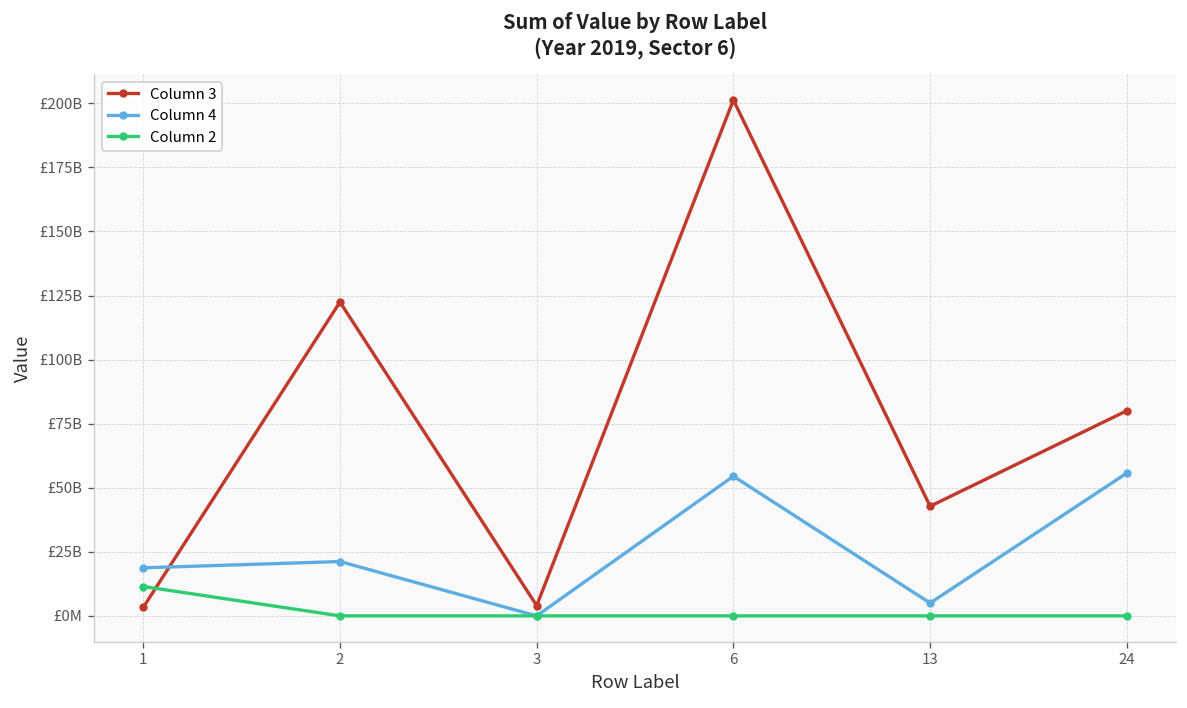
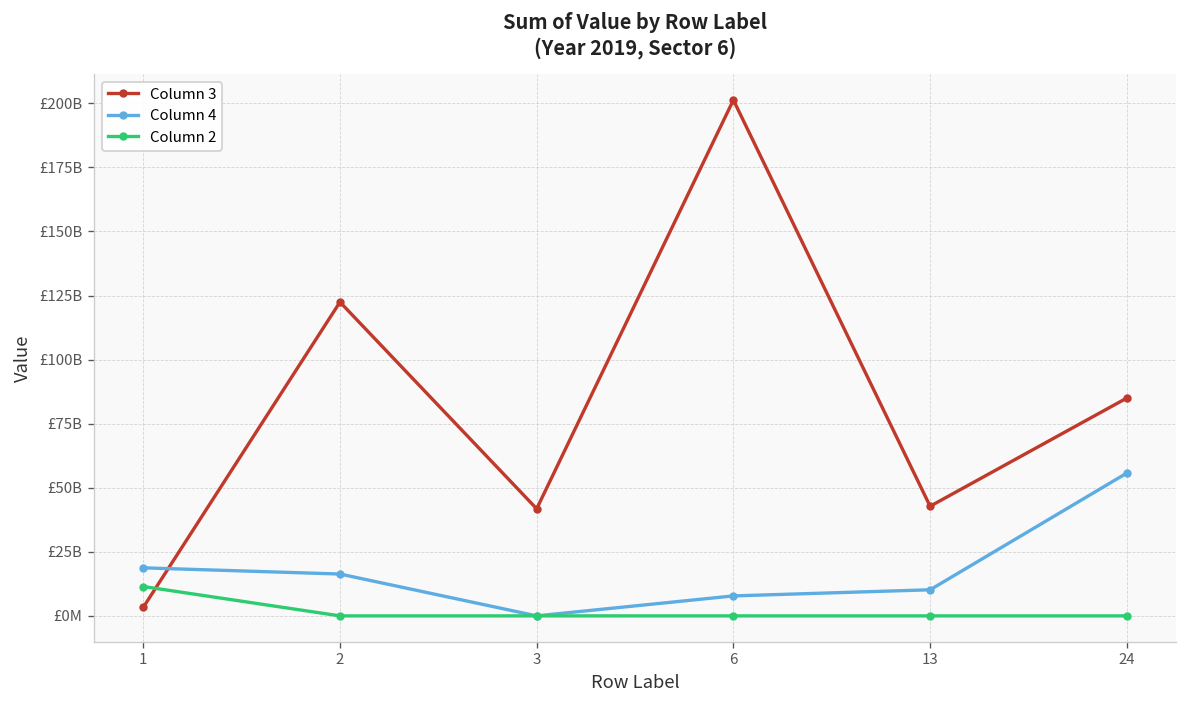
  {
    "Column 3": {
      "1": "£3000000000",
      "2": "£122000000000",
-     "3": "£4000000000",
+     "3": "£42000000000",
      "6": "£201000000000",
      "13": "£43000000000",
-     "24": "£80000000000"
+     "24": "£85000000000"
    },
    "Column 4": {
      "1": "£19000000000",
-     "2": "£21000000000",
-     "6": "£55000000000",
-     "13": "£5000000000",
+     "2": "£16000000000",
+     "6": "£8000000000",
+     "13": "£10000000000",
      "24": "£56000000000"
    },
    "Column 2": {
      "1": "£11000000000",
      "2": "£0",
      "6": "£0",
      "13": "£0",
      "24": "£0"
    }
  }
